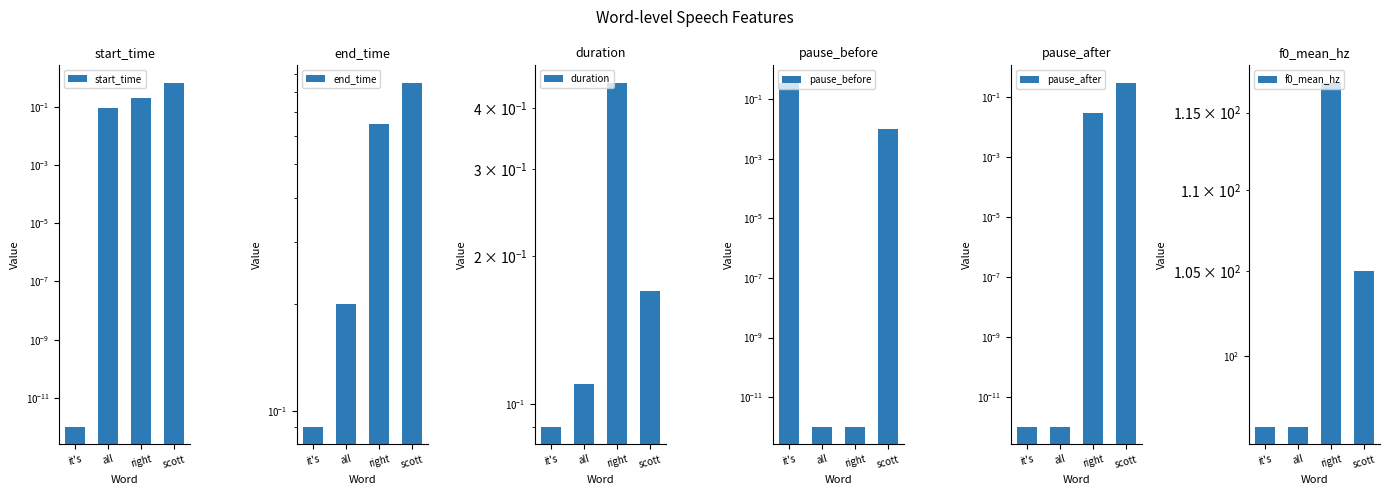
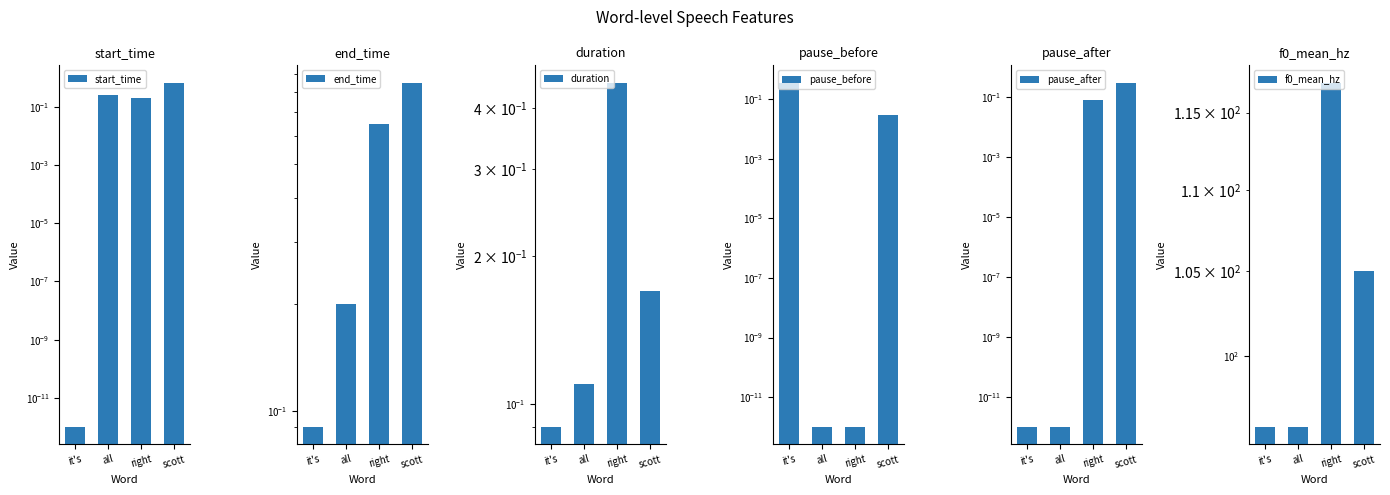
  {
    "start_time": {
      "it's": 0.000000000001,
-     "all": 0.09,
+     "all": 0.3,
      "right": 0.2,
      "scott": 0.7
    },
    "pause_before": {
      "all": 0.000000000001,
      "right": 0.000000000001,
-     "scott": 0.010
+     "scott": 0.03
    },
    "pause_after": {
      "it's": 0.000000000001,
      "all": 0.000000000001,
-     "right": 0.03,
+     "right": 0.08,
      "scott": 0.3
    }
  }
